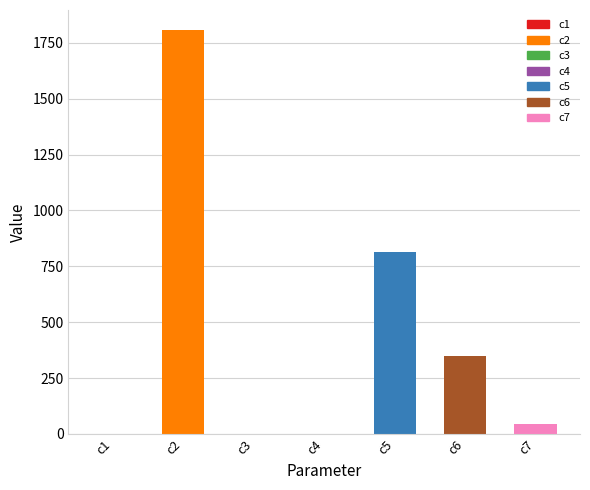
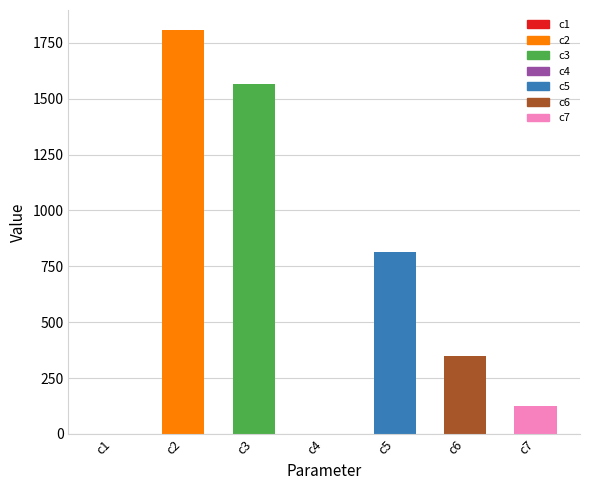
  {
    "c2": 1810,
-   "c3": 0,
+   "c3": 1560,
    "c5": 810,
    "c6": 350,
-   "c7": 50
+   "c7": 130
  }
